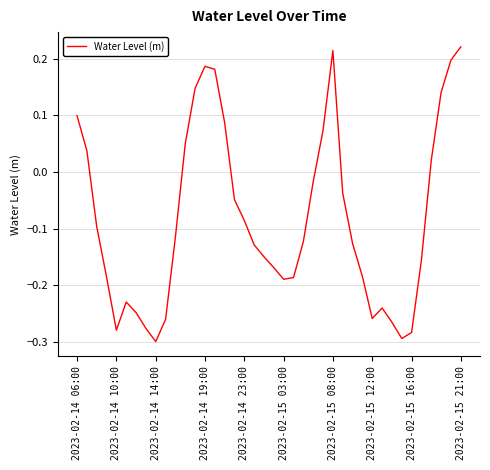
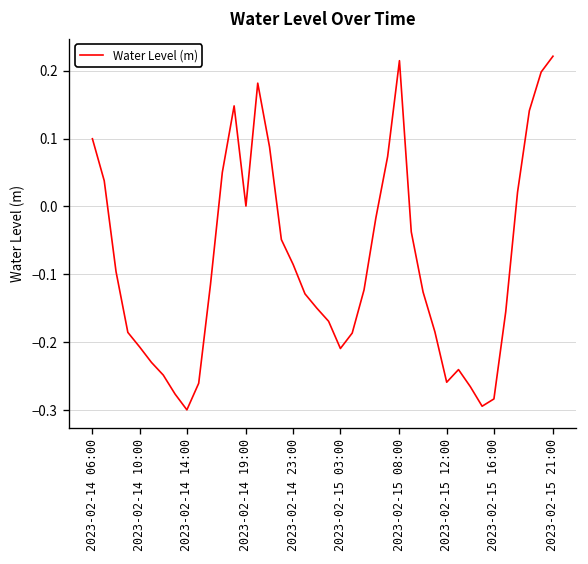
  {
    "2023-02-14 06:00": 0.10,
-   "2023-02-14 10:00": -0.28,
+   "2023-02-14 10:00": -0.21,
    "2023-02-14 14:00": -0.30,
-   "2023-02-14 19:00": 0.19,
+   "2023-02-14 19:00": 0.00,
    "2023-02-14 23:00": -0.09,
-   "2023-02-15 03:00": -0.19,
+   "2023-02-15 03:00": -0.21,
    "2023-02-15 08:00": 0.21,
    "2023-02-15 12:00": -0.26,
    "2023-02-15 16:00": -0.28,
    "2023-02-15 21:00": 0.22
  }
